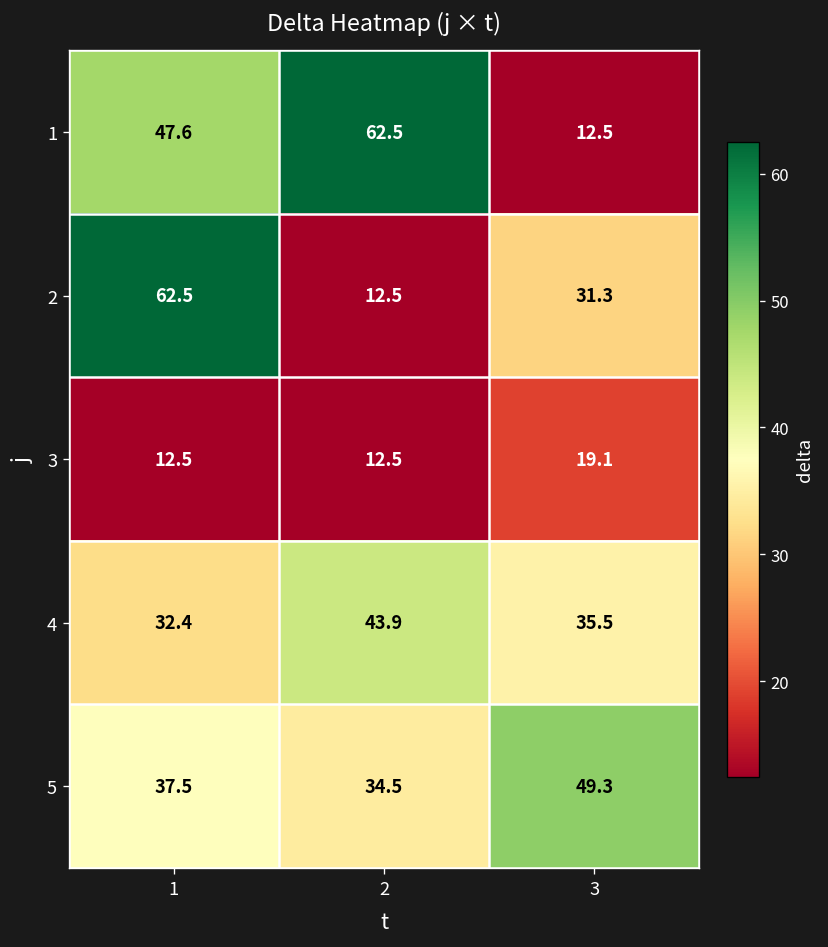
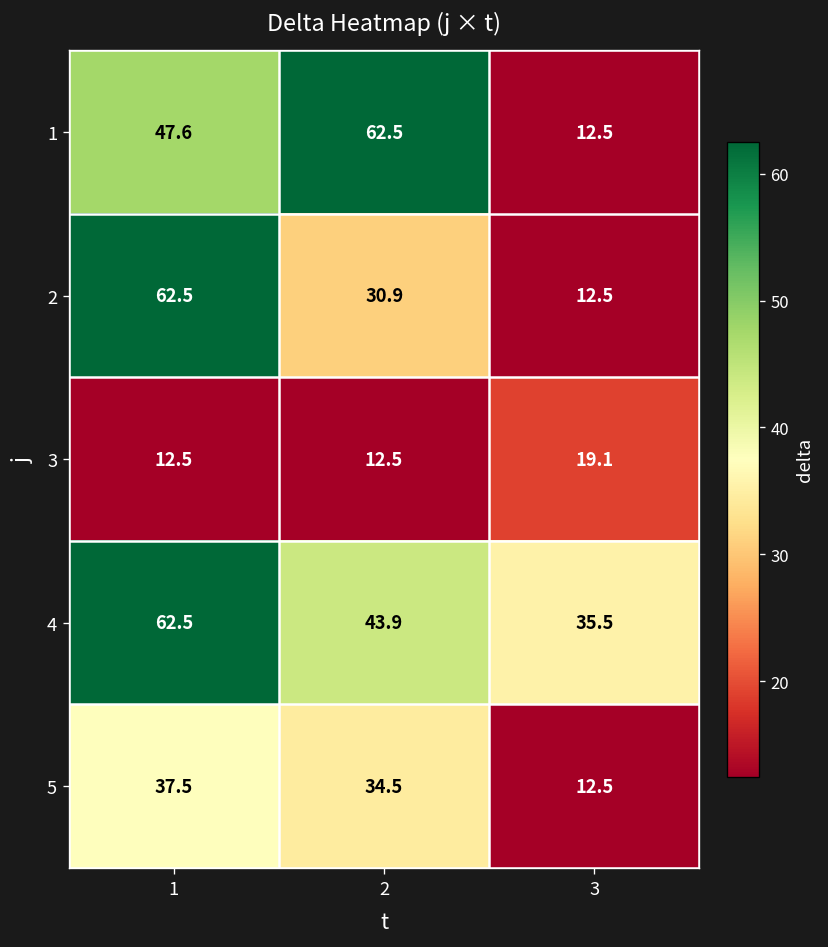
  {
    "1": {
      "1": 47.6,
      "2": 62.5,
      "3": 12.5
    },
    "2": {
      "1": 62.5,
-     "2": 12.5,
-     "3": 31.3
+     "2": 30.9,
+     "3": 12.5
    },
    "3": {
      "1": 12.5,
      "2": 12.5,
      "3": 19.1
    },
    "4": {
-     "1": 32.4,
+     "1": 62.5,
      "2": 43.9,
      "3": 35.5
    },
    "5": {
      "1": 37.5,
      "2": 34.5,
-     "3": 49.3
+     "3": 12.5
    }
  }
